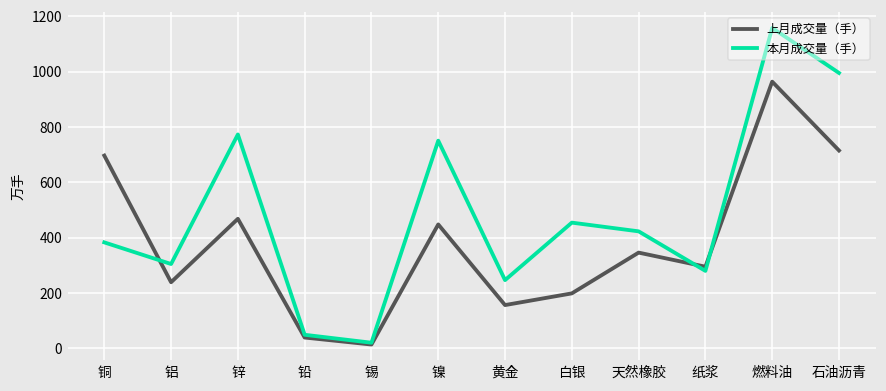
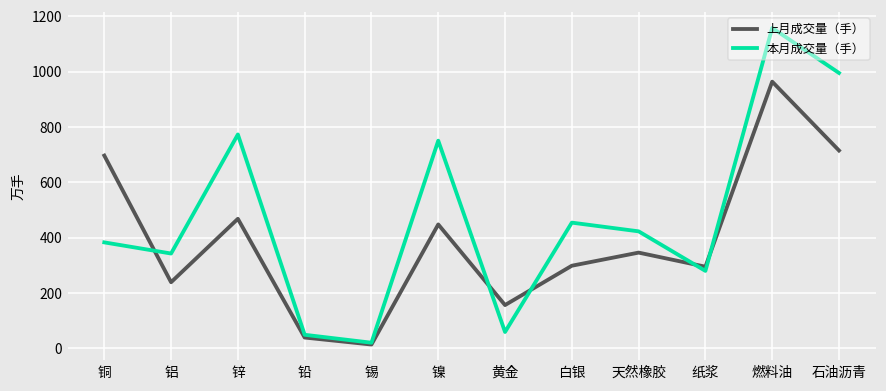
  {
    "上月成交量（手）": {
      "铜": 700,
      "铝": 240,
      "锌": 470,
      "镍": 450,
      "黄金": 160,
-     "白银": 200,
+     "白银": 300,
      "天然橡胶": 350,
      "纸浆": 300,
      "燃料油": 960,
      "石油沥青": 720
    },
    "本月成交量（手）": {
      "铜": 380,
-     "铝": 310,
+     "铝": 340,
      "锌": 770,
      "镍": 750,
-     "黄金": 250,
+     "黄金": 60,
      "白银": 450,
      "天然橡胶": 420,
      "纸浆": 280,
      "石油沥青": 1000
    }
  }
